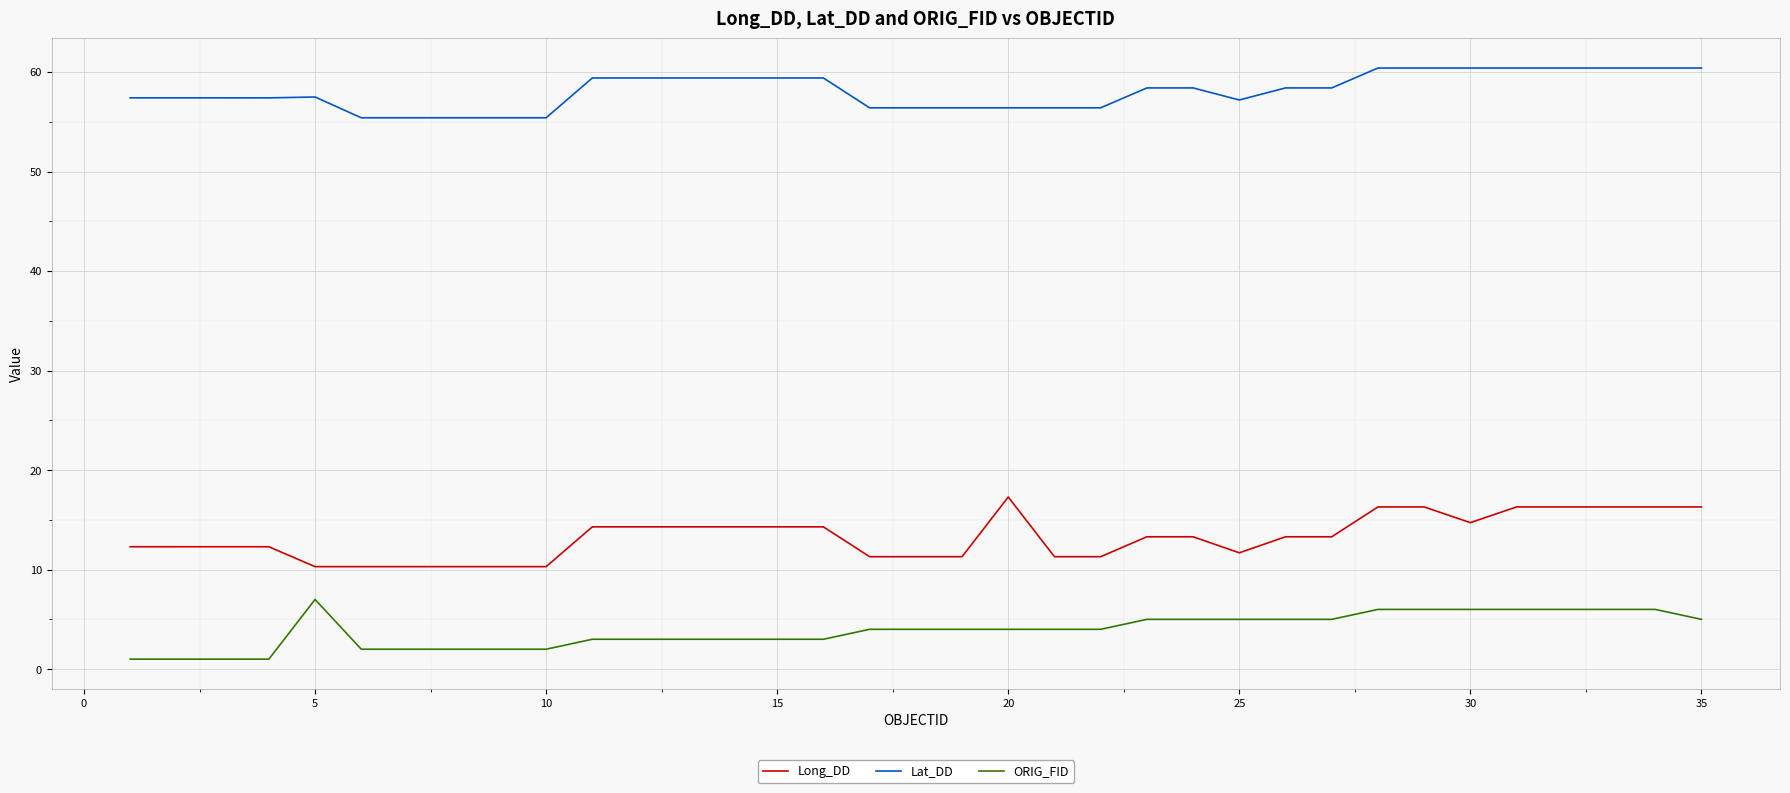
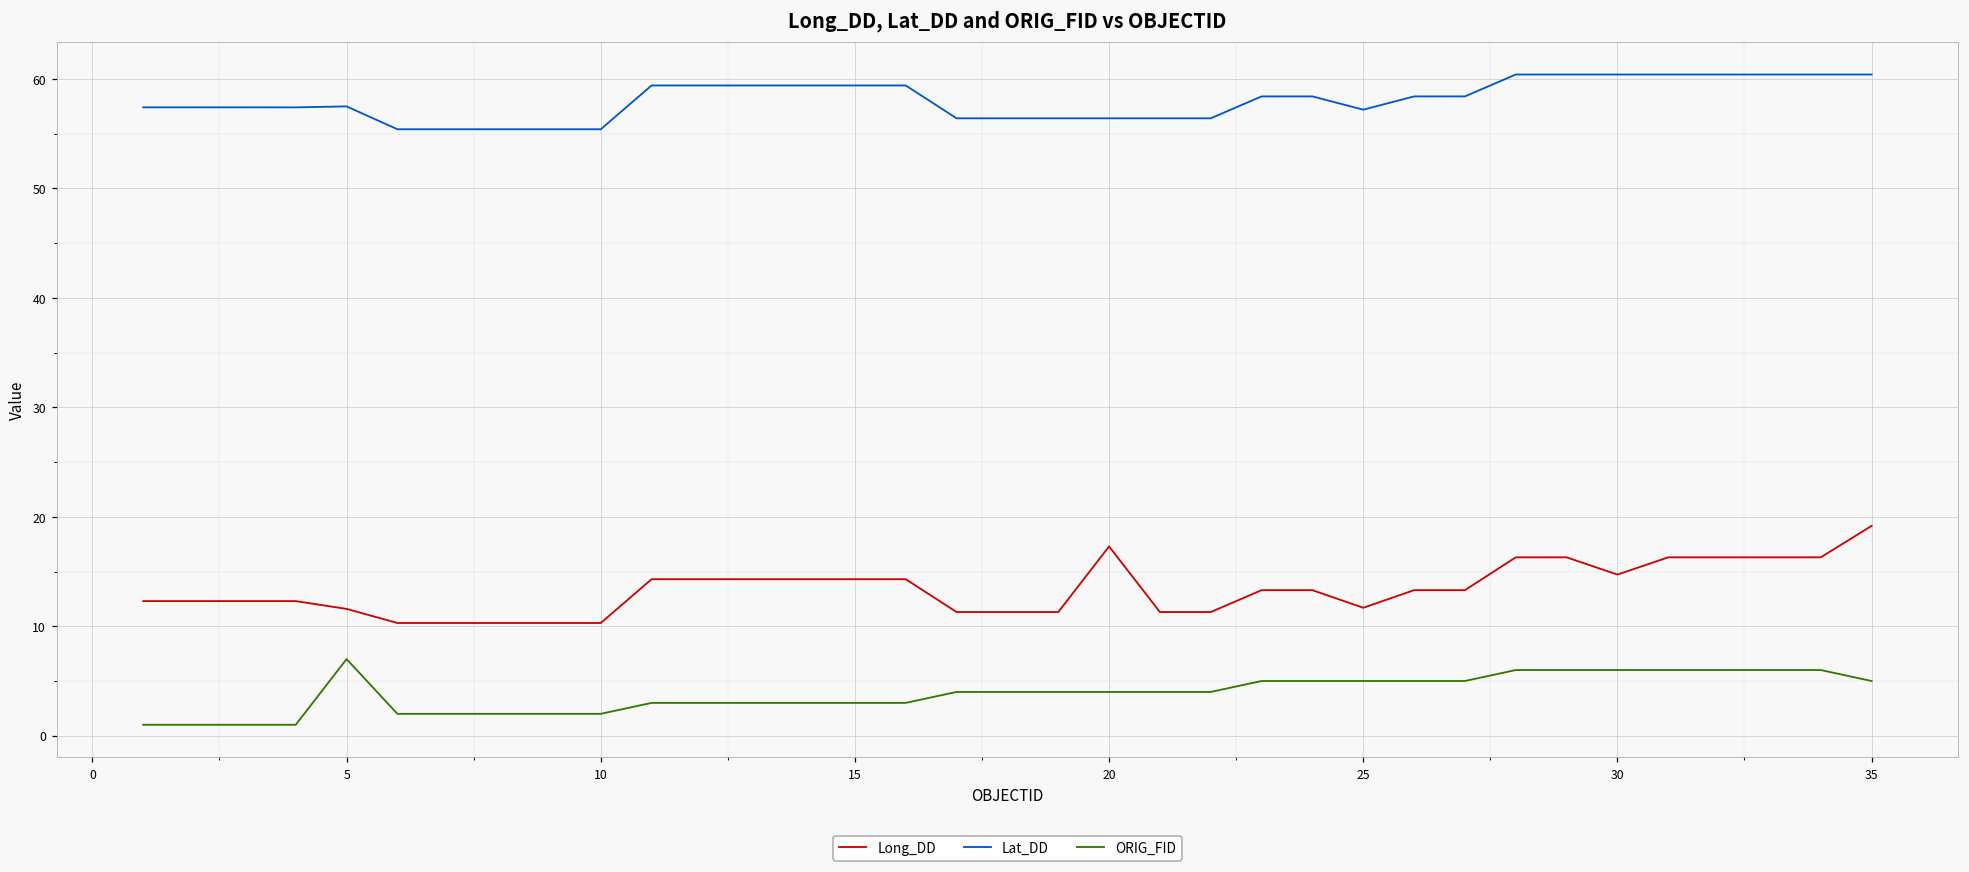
  {
    "Long_DD": {
-     "5": 10,
+     "5": 12,
      "10": 10,
      "15": 14,
      "20": 17,
      "25": 12,
      "30": 15,
-     "35": 16
+     "35": 19
    },
    "Lat_DD": {
      "5": 57,
      "10": 55,
      "15": 59,
      "20": 56,
      "25": 57,
      "30": 60,
      "35": 60
    },
    "ORIG_FID": {
      "5": 7,
      "10": 2,
      "15": 3,
      "20": 4,
      "25": 5,
      "30": 6,
      "35": 5
    }
  }
